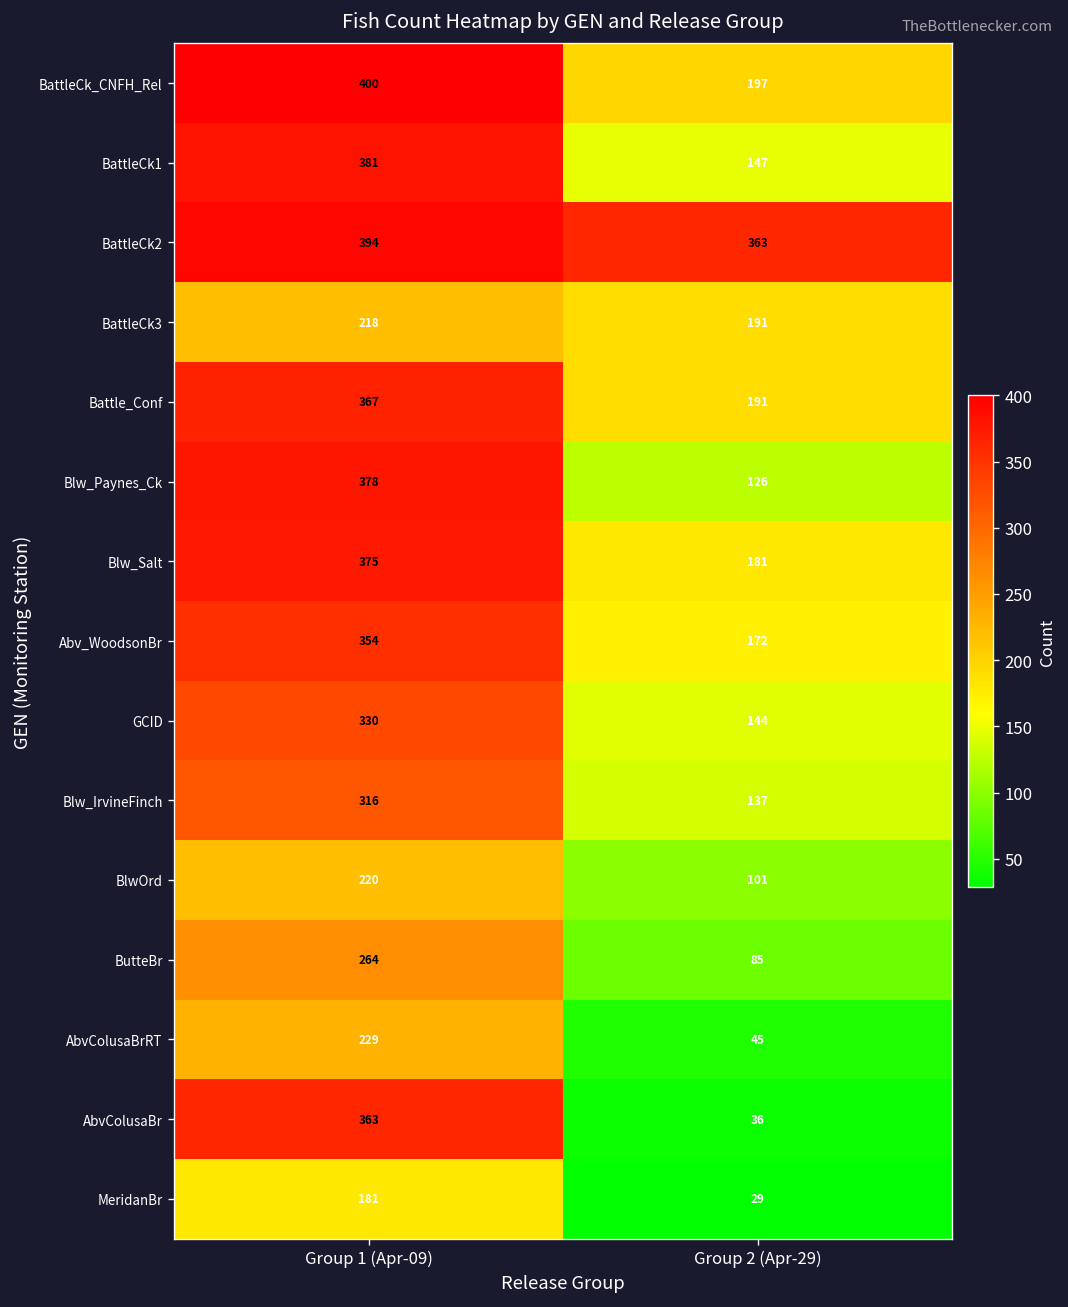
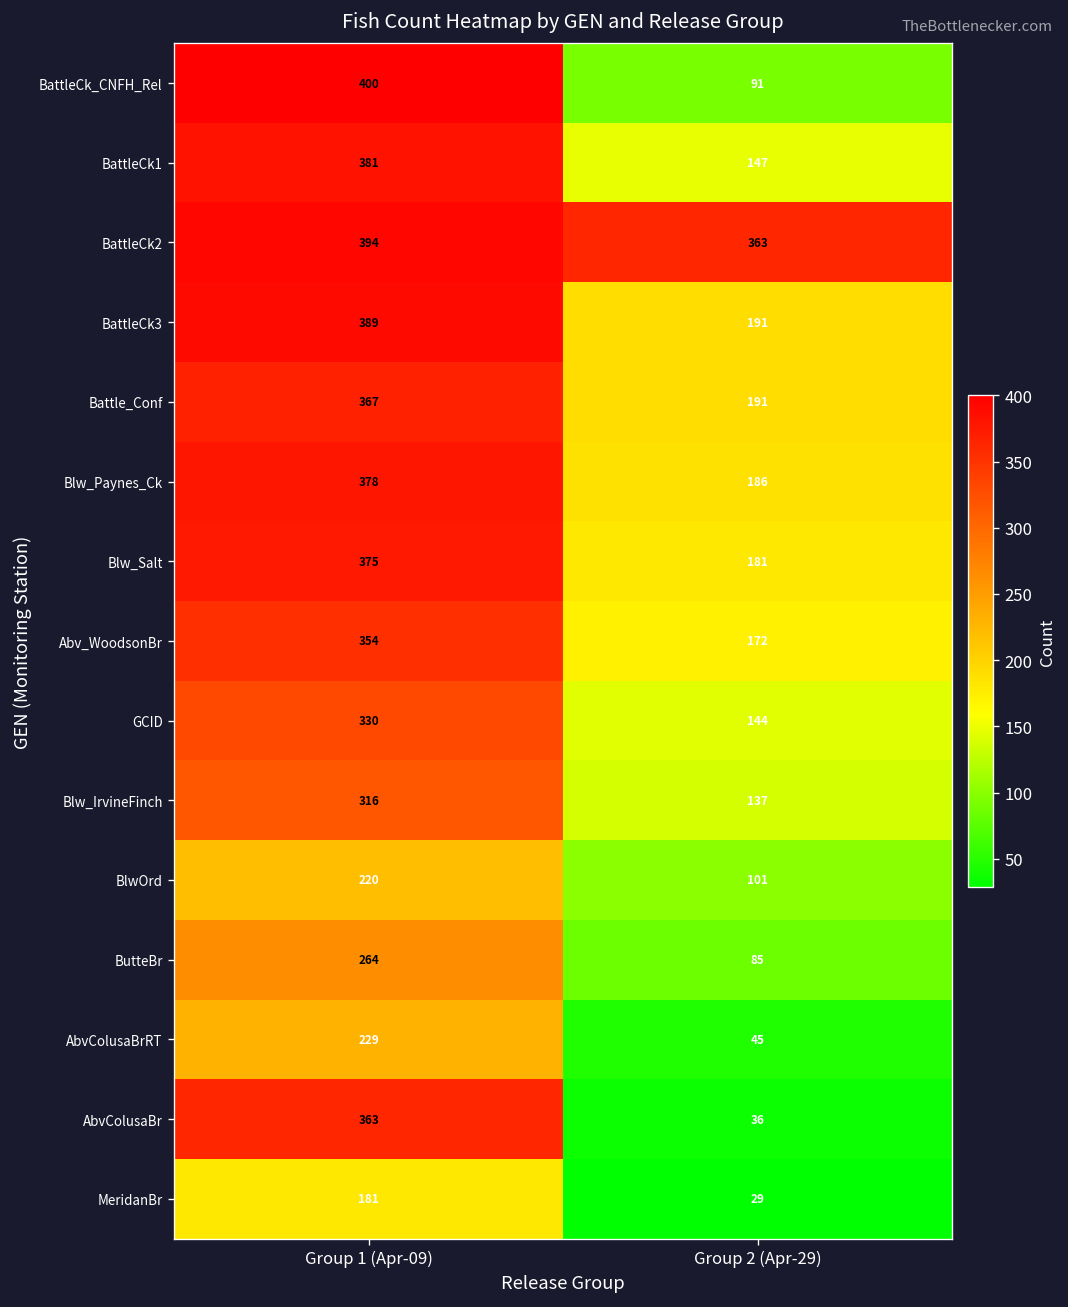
  {
    "BattleCk_CNFH_Rel": {
      "Group 1 (Apr-09)": 400,
-     "Group 2 (Apr-29)": 197
+     "Group 2 (Apr-29)": 91
    },
    "BattleCk1": {
      "Group 1 (Apr-09)": 381,
      "Group 2 (Apr-29)": 147
    },
    "BattleCk2": {
      "Group 1 (Apr-09)": 394,
      "Group 2 (Apr-29)": 363
    },
    "BattleCk3": {
-     "Group 1 (Apr-09)": 218,
+     "Group 1 (Apr-09)": 389,
      "Group 2 (Apr-29)": 191
    },
    "Battle_Conf": {
      "Group 1 (Apr-09)": 367,
      "Group 2 (Apr-29)": 191
    },
    "Blw_Paynes_Ck": {
      "Group 1 (Apr-09)": 378,
-     "Group 2 (Apr-29)": 126
+     "Group 2 (Apr-29)": 186
    },
    "Blw_Salt": {
      "Group 1 (Apr-09)": 375,
      "Group 2 (Apr-29)": 181
    },
    "Abv_WoodsonBr": {
      "Group 1 (Apr-09)": 354,
      "Group 2 (Apr-29)": 172
    },
    "GCID": {
      "Group 1 (Apr-09)": 330,
      "Group 2 (Apr-29)": 144
    },
    "Blw_IrvineFinch": {
      "Group 1 (Apr-09)": 316,
      "Group 2 (Apr-29)": 137
    },
    "BlwOrd": {
      "Group 1 (Apr-09)": 220,
      "Group 2 (Apr-29)": 101
    },
    "ButteBr": {
      "Group 1 (Apr-09)": 264,
      "Group 2 (Apr-29)": 85
    },
    "AbvColusaBrRT": {
      "Group 1 (Apr-09)": 229,
      "Group 2 (Apr-29)": 45
    },
    "AbvColusaBr": {
      "Group 1 (Apr-09)": 363,
      "Group 2 (Apr-29)": 36
    },
    "MeridanBr": {
      "Group 1 (Apr-09)": 181,
      "Group 2 (Apr-29)": 29
    }
  }
